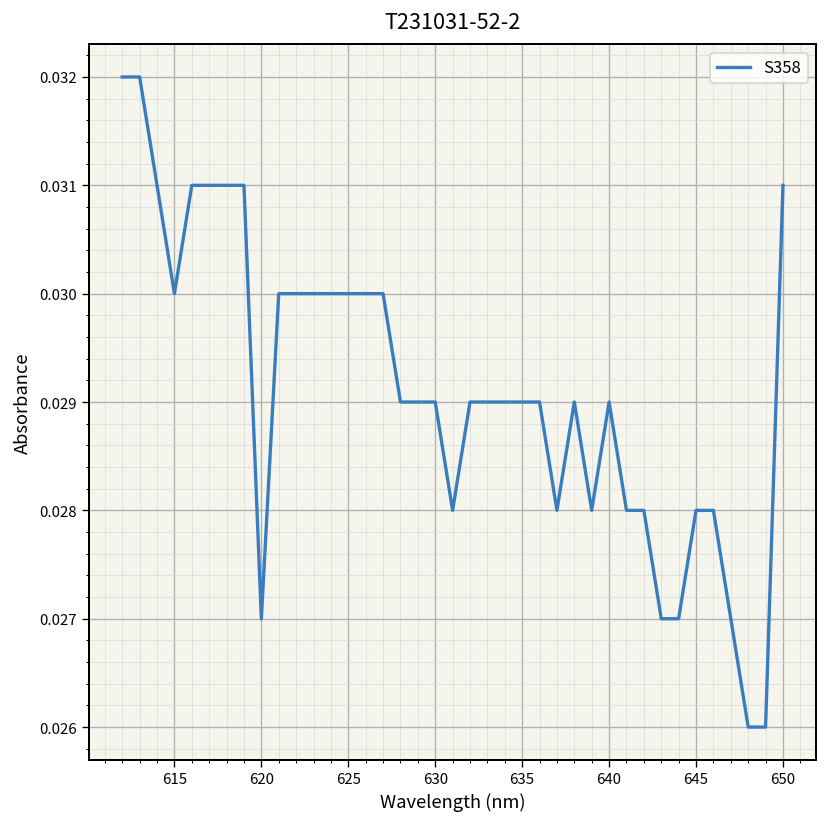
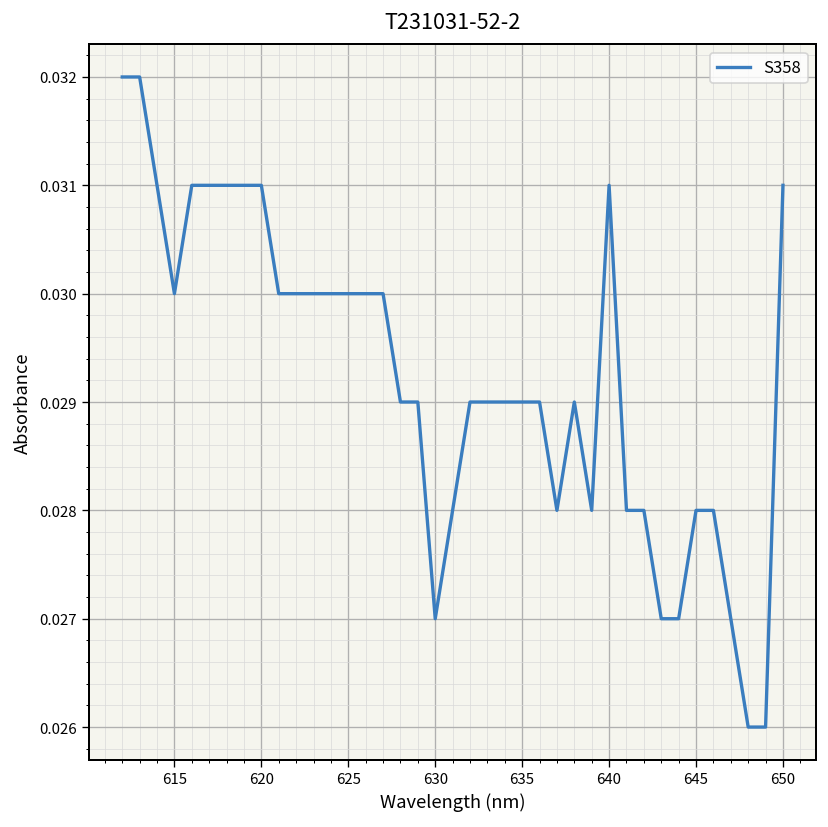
  {
    "615": 0.030,
-   "620": 0.027,
+   "620": 0.031,
    "625": 0.030,
-   "630": 0.029,
+   "630": 0.027,
    "635": 0.029,
-   "640": 0.029,
+   "640": 0.031,
    "645": 0.028,
    "650": 0.031
  }
